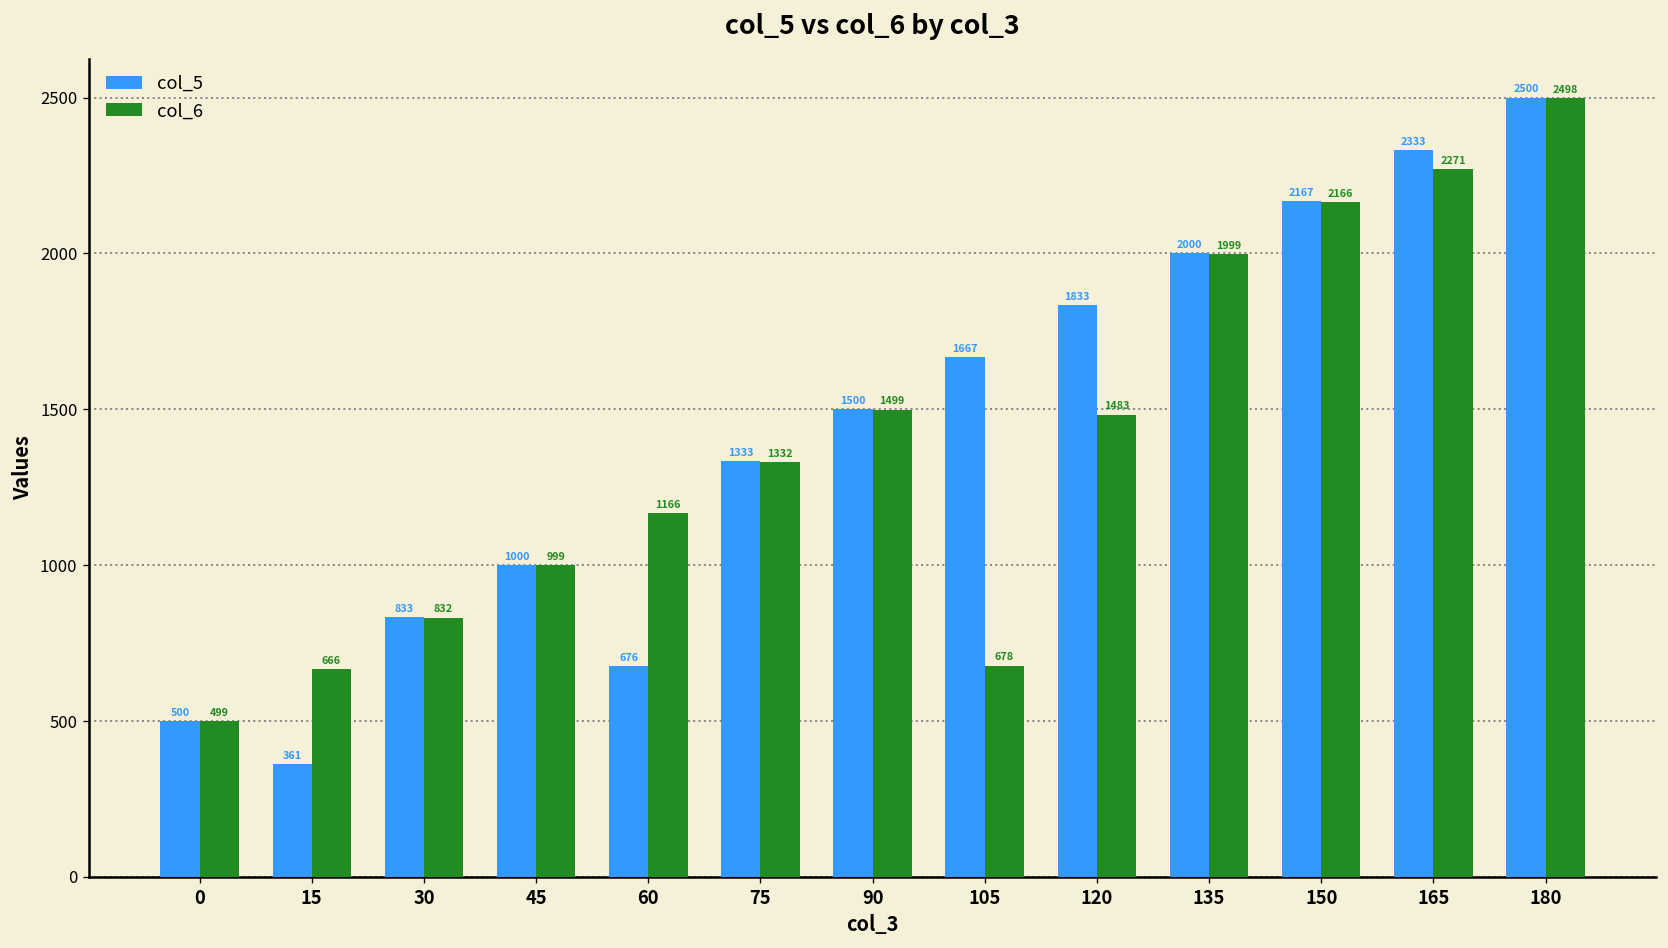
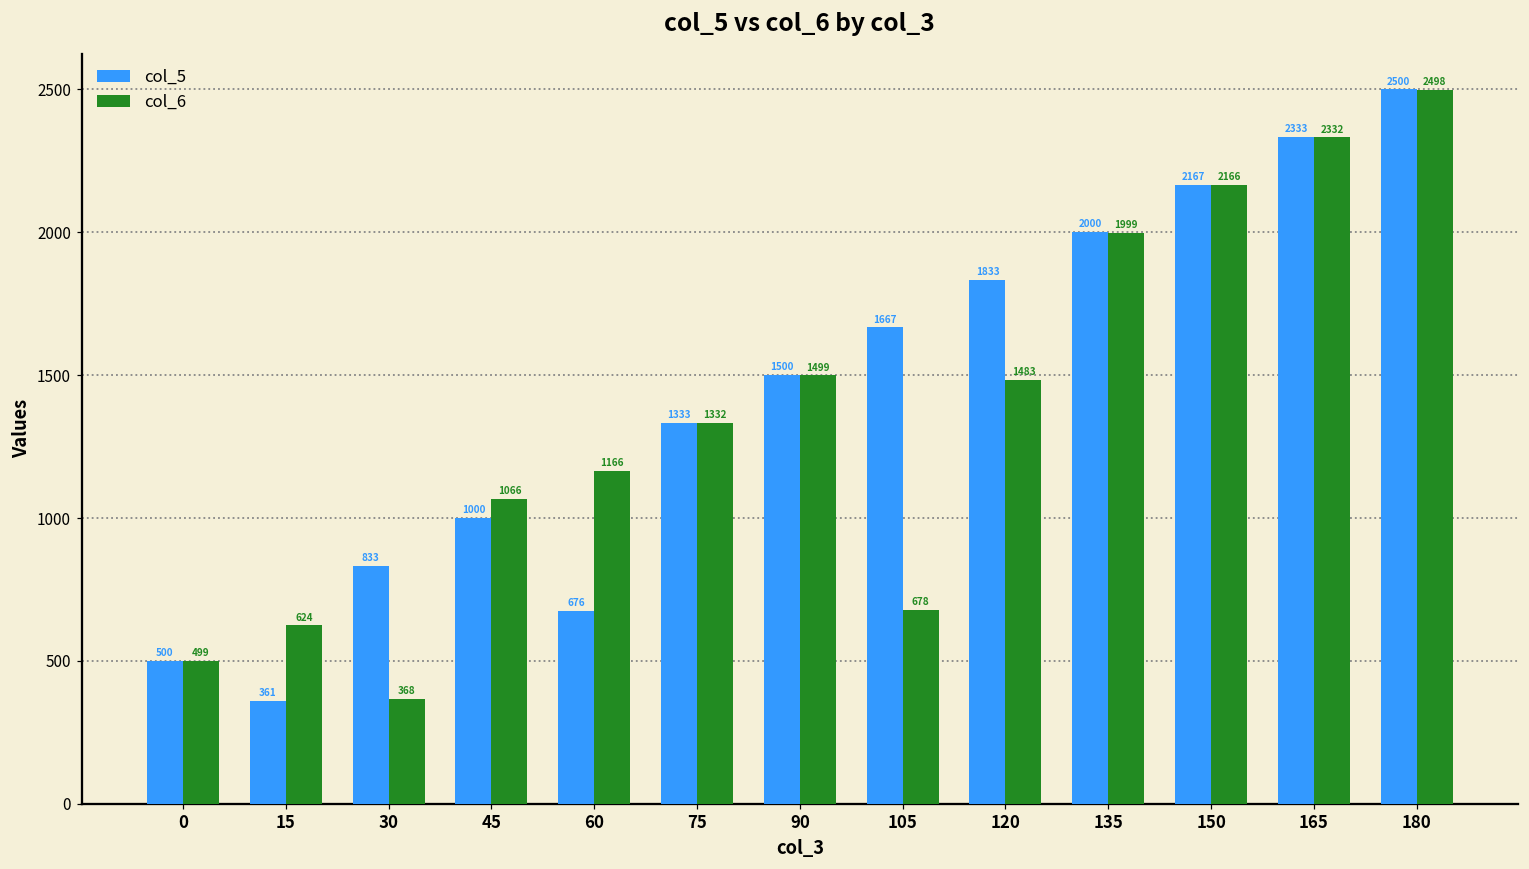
  {
    "col_5": {
      "0": 500,
      "15": 361,
      "30": 833,
      "45": 1000,
      "60": 676,
      "75": 1333,
      "90": 1500,
      "105": 1667,
      "120": 1833,
      "135": 2000,
      "150": 2167,
      "165": 2333,
      "180": 2500
    },
    "col_6": {
      "0": 499,
-     "15": 666,
-     "30": 832,
-     "45": 999,
+     "15": 624,
+     "30": 368,
+     "45": 1066,
      "60": 1166,
      "75": 1332,
      "90": 1499,
      "105": 678,
      "120": 1483,
      "135": 1999,
      "150": 2166,
-     "165": 2271,
+     "165": 2332,
      "180": 2498
    }
  }
